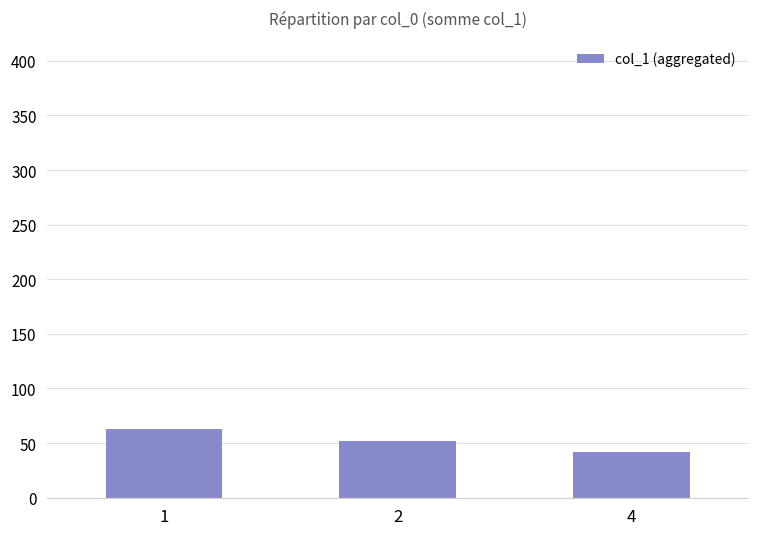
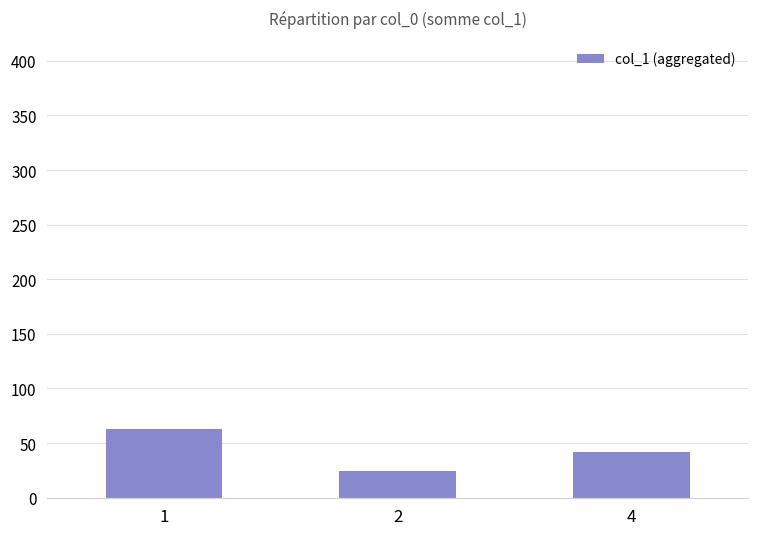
  {
    "1": 60,
-   "2": 50,
+   "2": 20,
    "4": 40
  }
